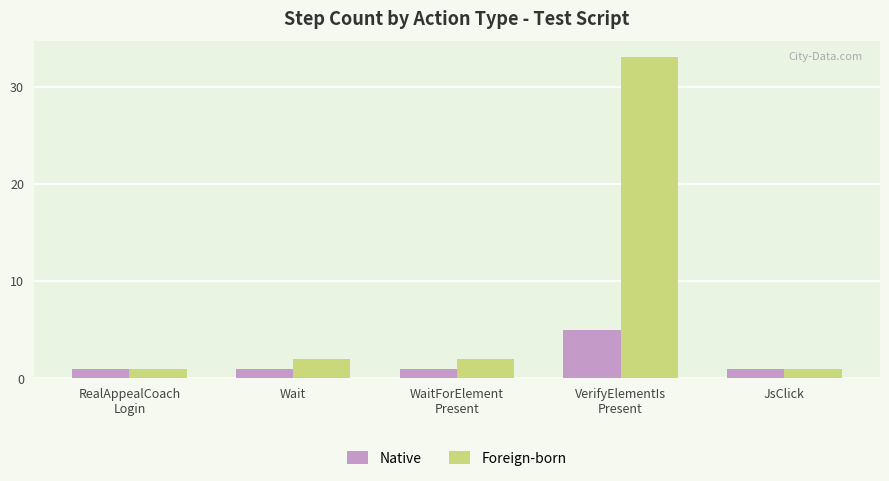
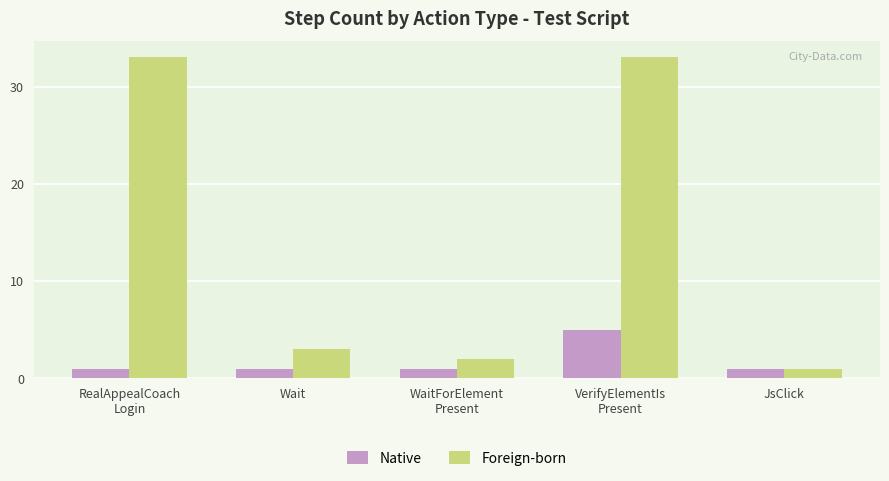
  {
    "Native": {
      "RealAppealCoach Login": 1,
      "Wait": 1,
      "WaitForElement Present": 1,
      "VerifyElementIs Present": 5,
      "JsClick": 1
    },
    "Foreign-born": {
-     "RealAppealCoach Login": 1,
-     "Wait": 2,
+     "RealAppealCoach Login": 33,
+     "Wait": 3,
      "WaitForElement Present": 2,
      "VerifyElementIs Present": 33,
      "JsClick": 1
    }
  }
